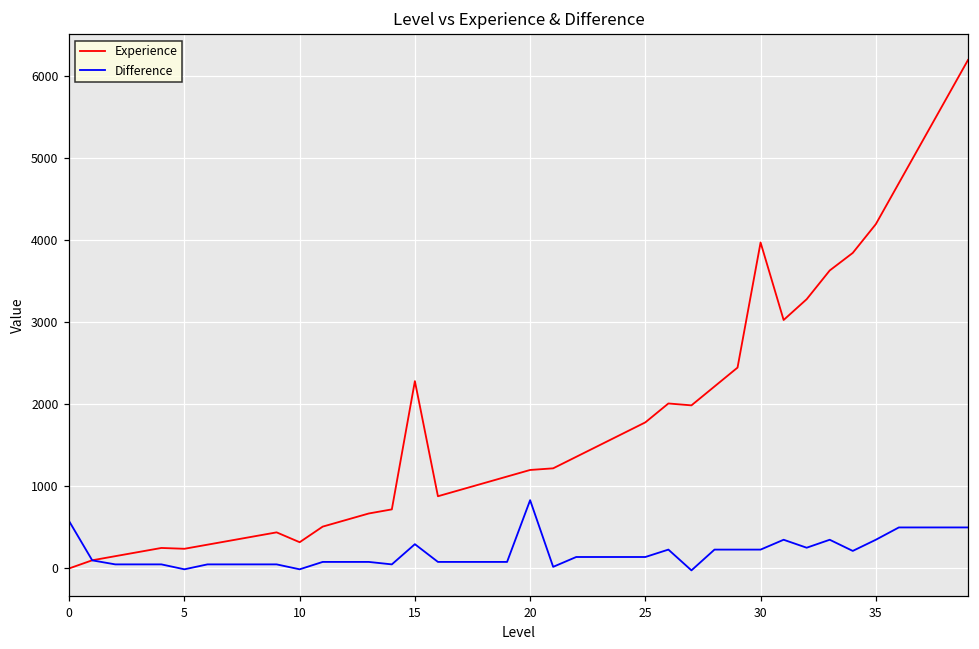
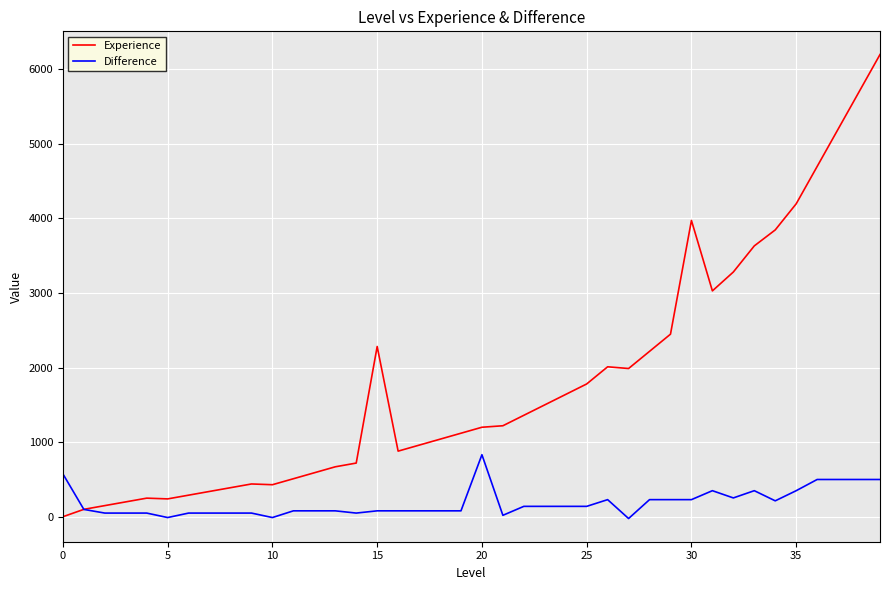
  {
    "Experience": {
      "0": 0,
      "5": 200,
-     "10": 300,
+     "10": 400,
      "15": 2300,
      "20": 1200,
      "25": 1800,
      "30": 4000,
      "35": 4200
    },
    "Difference": {
      "0": 600,
      "5": 0,
      "10": 0,
-     "15": 300,
+     "15": 100,
      "20": 800,
      "25": 100,
      "30": 200,
      "35": 400
    }
  }
